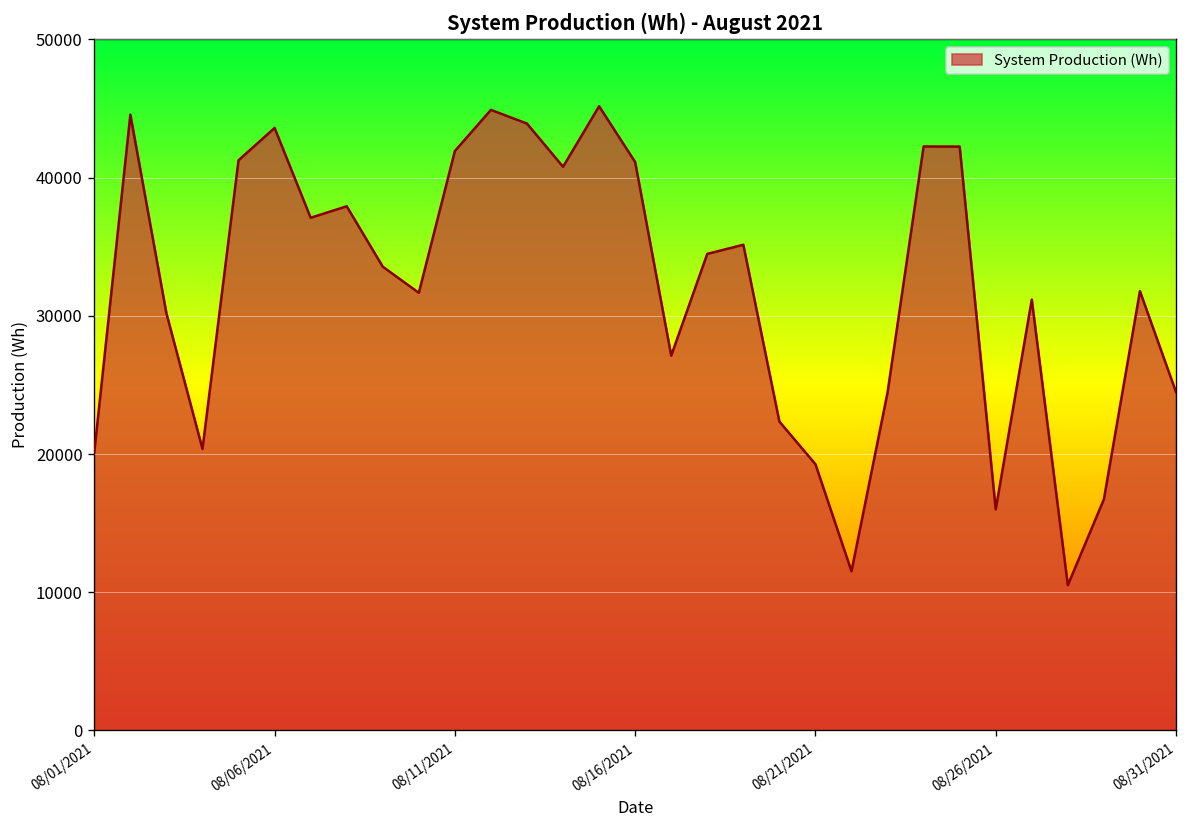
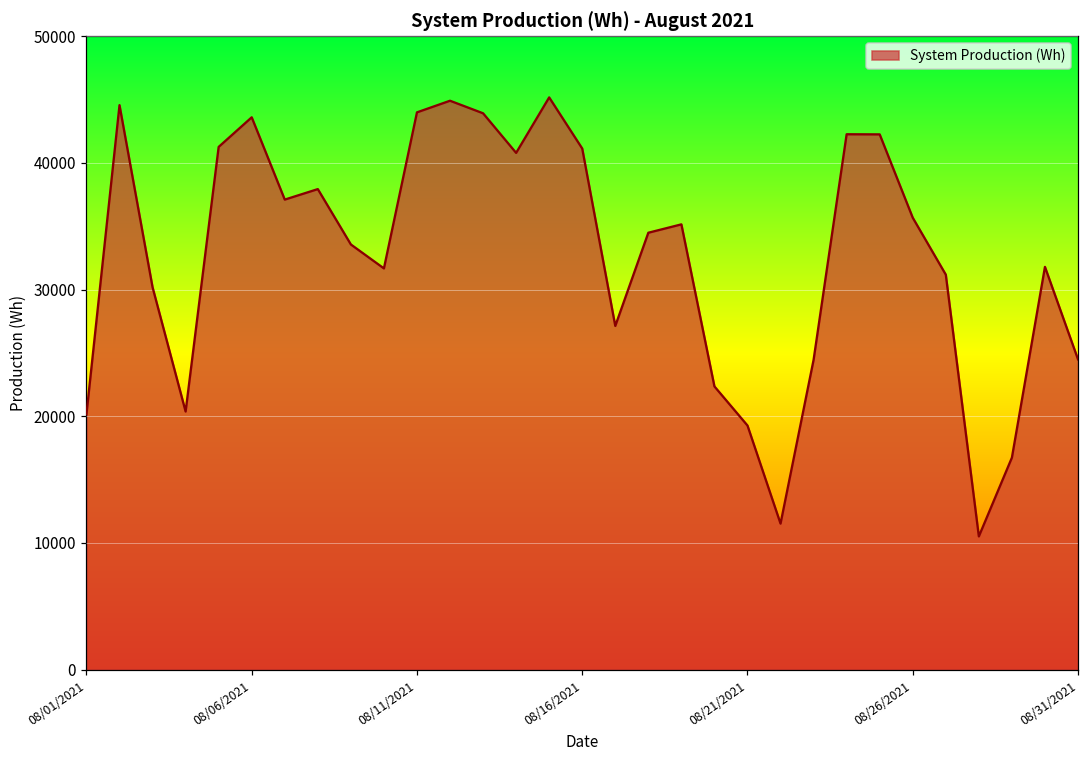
  {
    "08/01/2021": 20200,
    "08/06/2021": 43600,
-   "08/11/2021": 41900,
+   "08/11/2021": 44000,
    "08/16/2021": 41100,
    "08/21/2021": 19300,
-   "08/26/2021": 16000,
+   "08/26/2021": 35700,
    "08/31/2021": 24500
  }
